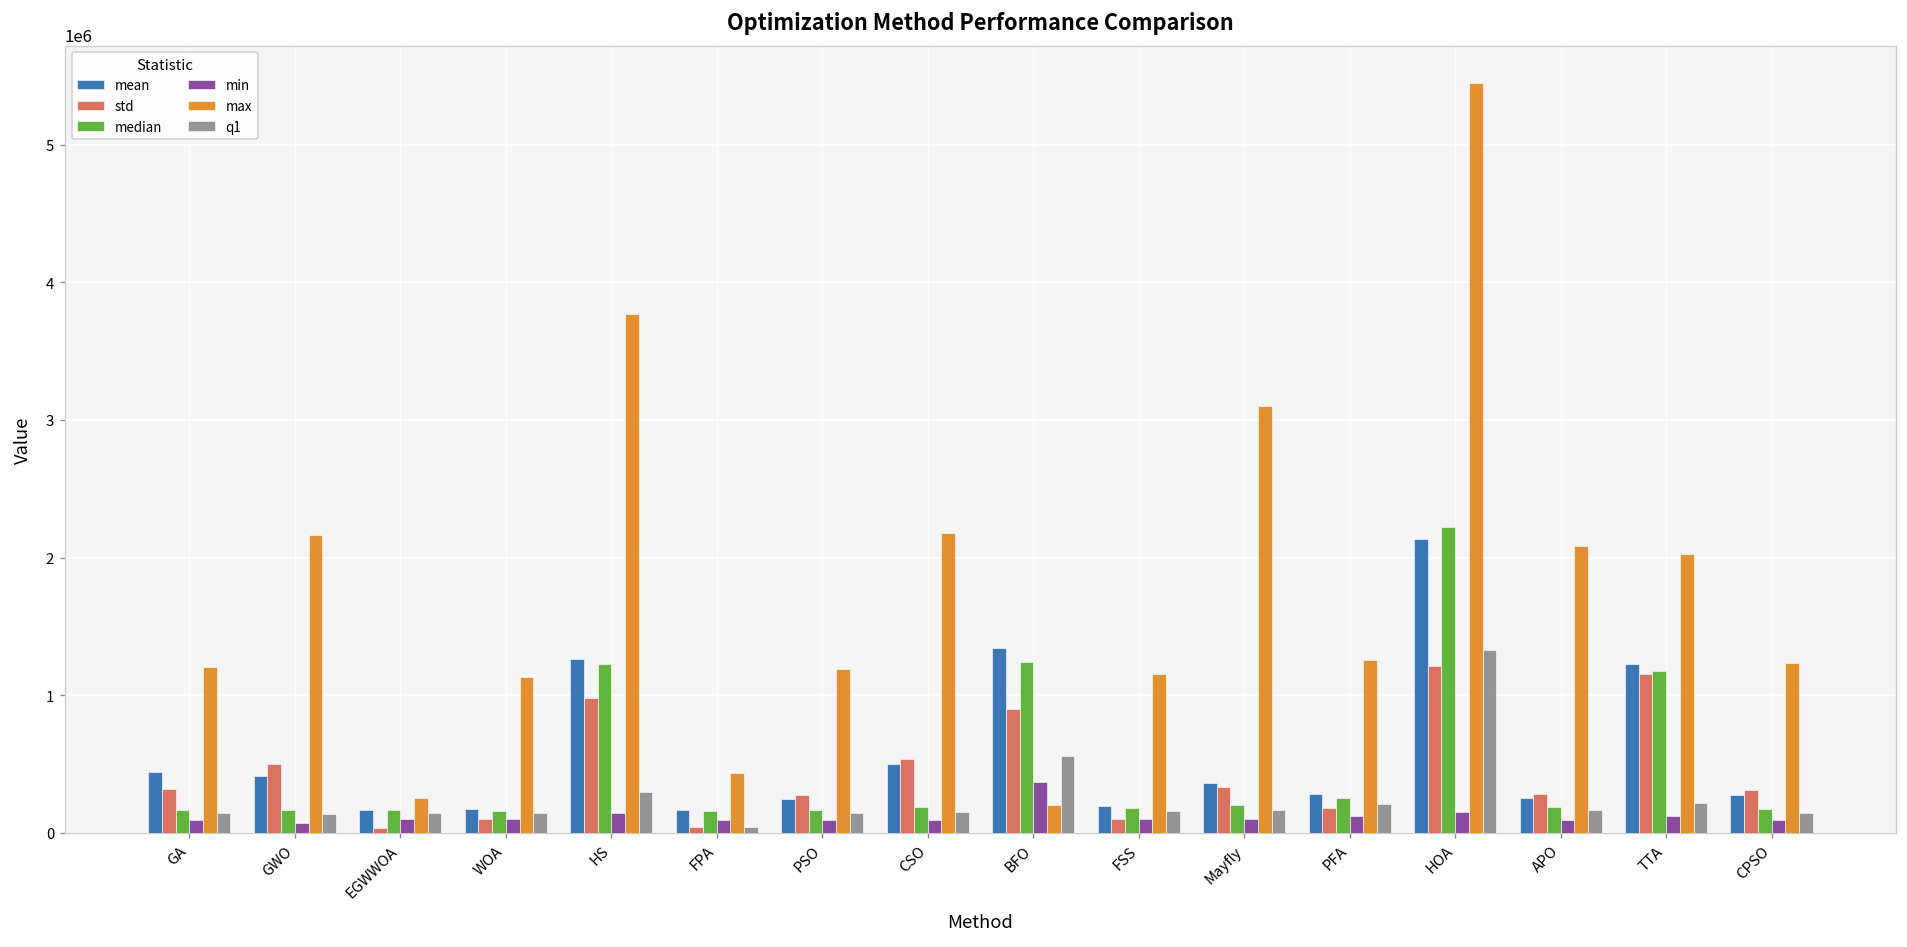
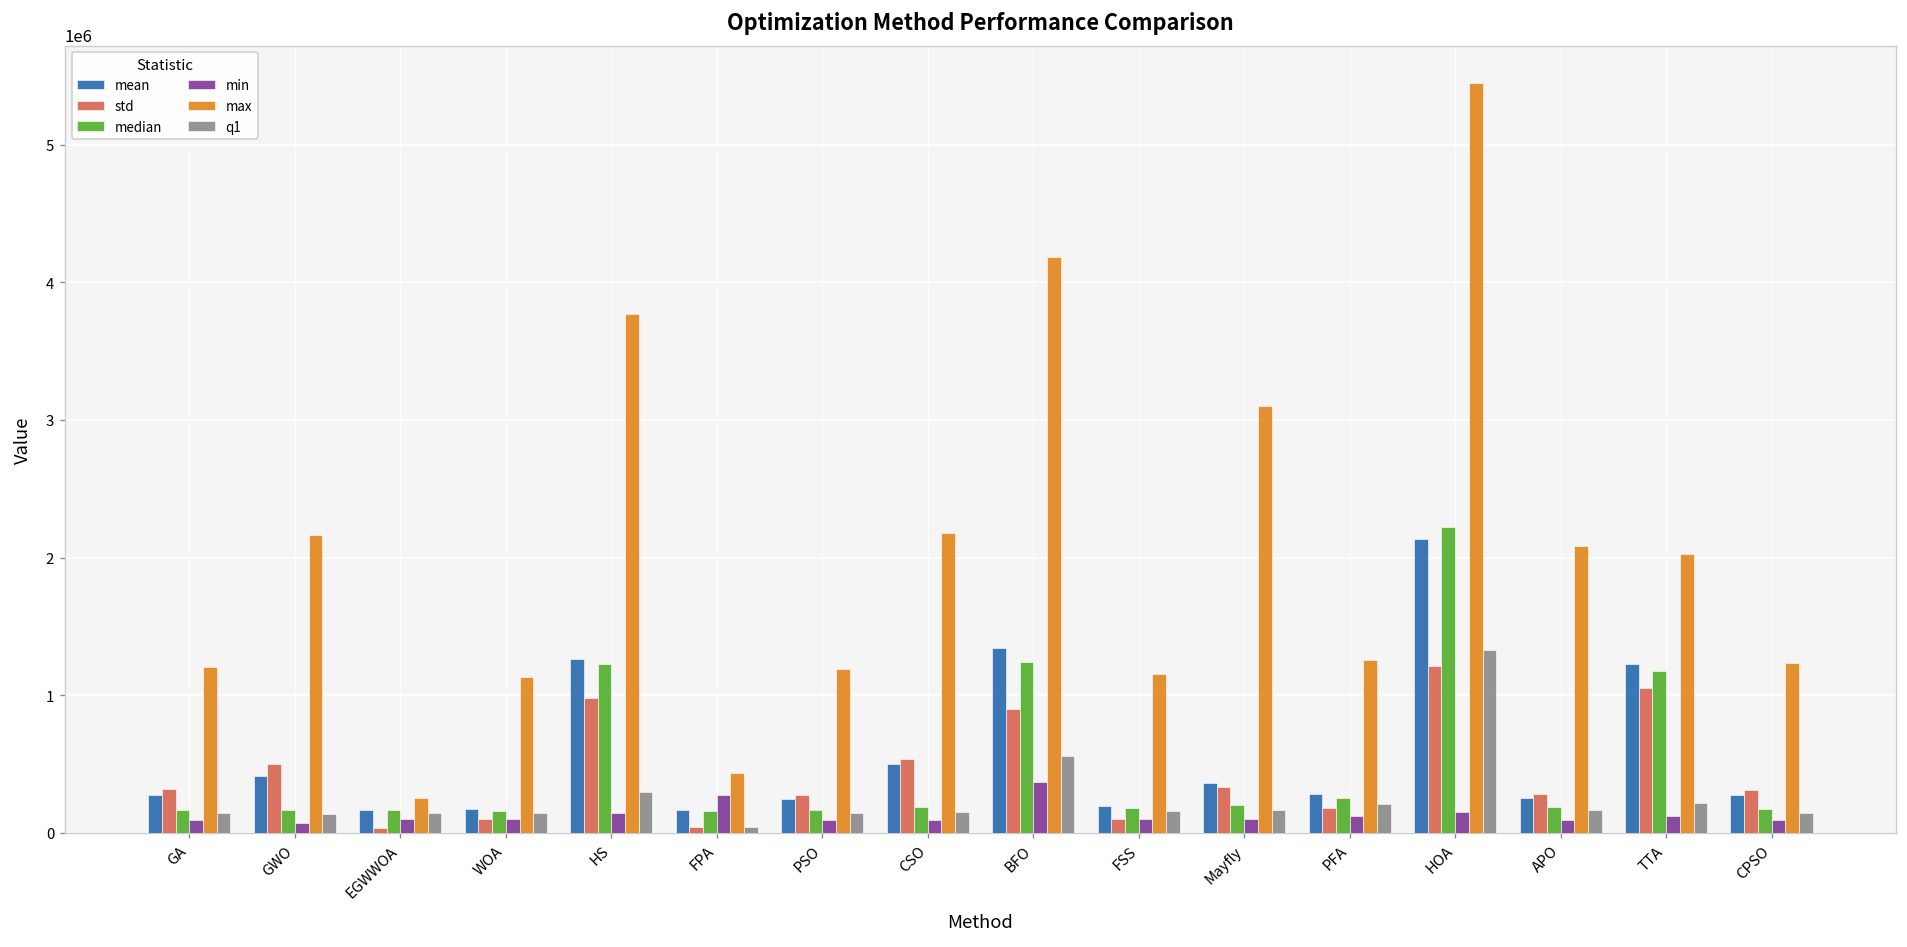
  {
    "mean": {
-     "GA": 440000,
+     "GA": 270000,
      "GWO": 410000,
      "EGWWOA": 160000,
      "WOA": 170000,
      "HS": 1260000,
      "FPA": 170000,
      "PSO": 250000,
      "CSO": 500000,
      "BFO": 1340000,
      "FSS": 190000,
      "Mayfly": 360000,
      "PFA": 280000,
      "HOA": 2140000,
      "APO": 250000,
      "TTA": 1230000,
      "CPSO": 280000
    },
    "std": {
      "GA": 320000,
      "GWO": 500000,
      "EGWWOA": 30000,
      "WOA": 100000,
      "HS": 980000,
      "FPA": 40000,
      "PSO": 270000,
      "CSO": 530000,
      "BFO": 900000,
      "FSS": 100000,
      "Mayfly": 330000,
      "PFA": 180000,
      "HOA": 1210000,
      "APO": 280000,
-     "TTA": 1150000,
+     "TTA": 1060000,
      "CPSO": 310000
    },
    "median": {
      "GA": 170000,
      "GWO": 160000,
      "EGWWOA": 160000,
      "WOA": 160000,
      "HS": 1230000,
      "FPA": 160000,
      "PSO": 160000,
      "CSO": 180000,
      "BFO": 1240000,
      "FSS": 180000,
      "Mayfly": 200000,
      "PFA": 250000,
      "HOA": 2220000,
      "APO": 190000,
      "TTA": 1180000,
      "CPSO": 170000
    },
    "min": {
      "GA": 90000,
      "GWO": 70000,
      "EGWWOA": 100000,
      "WOA": 100000,
      "HS": 140000,
-     "FPA": 90000,
+     "FPA": 280000,
      "PSO": 90000,
      "CSO": 100000,
      "BFO": 370000,
      "FSS": 100000,
      "Mayfly": 100000,
      "PFA": 120000,
      "HOA": 150000,
      "APO": 90000,
      "TTA": 120000,
      "CPSO": 90000
    },
    "max": {
      "GA": 1200000,
      "GWO": 2160000,
      "EGWWOA": 250000,
      "WOA": 1130000,
      "HS": 3770000,
      "FPA": 440000,
      "PSO": 1190000,
      "CSO": 2180000,
-     "BFO": 200000,
+     "BFO": 4190000,
      "FSS": 1150000,
      "Mayfly": 3100000,
      "PFA": 1250000,
      "HOA": 5450000,
      "APO": 2080000,
      "TTA": 2030000,
      "CPSO": 1230000
    },
    "q1": {
      "GA": 140000,
      "GWO": 130000,
      "EGWWOA": 140000,
      "WOA": 140000,
      "HS": 300000,
      "FPA": 50000,
      "PSO": 140000,
      "CSO": 150000,
      "BFO": 560000,
      "FSS": 160000,
      "Mayfly": 170000,
      "PFA": 210000,
      "HOA": 1330000,
      "APO": 170000,
      "TTA": 220000,
      "CPSO": 140000
    }
  }
